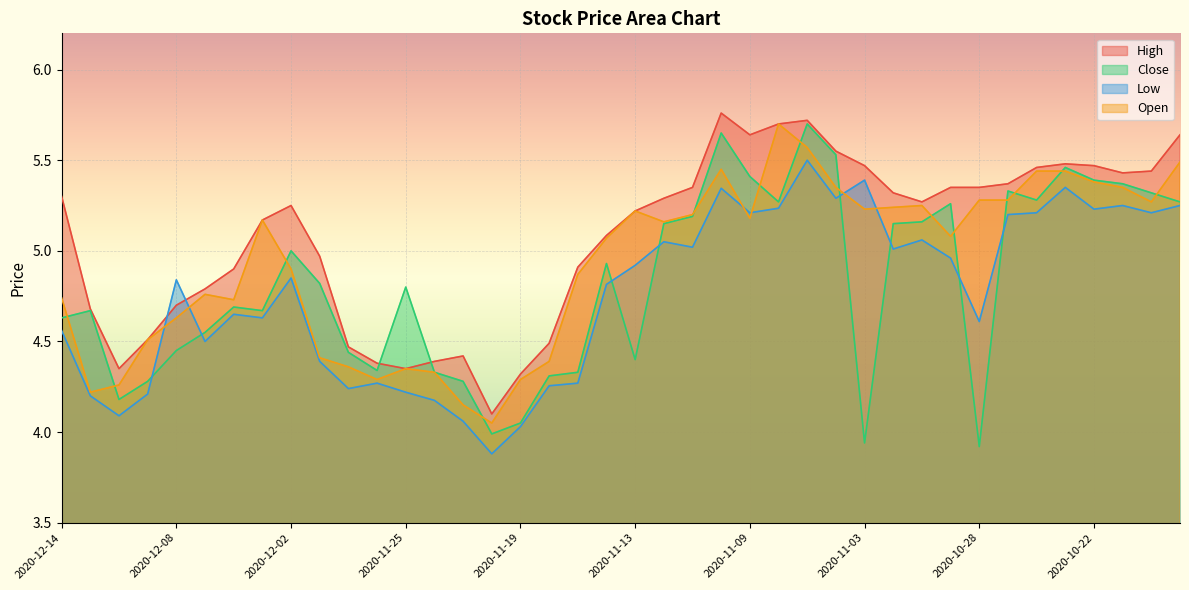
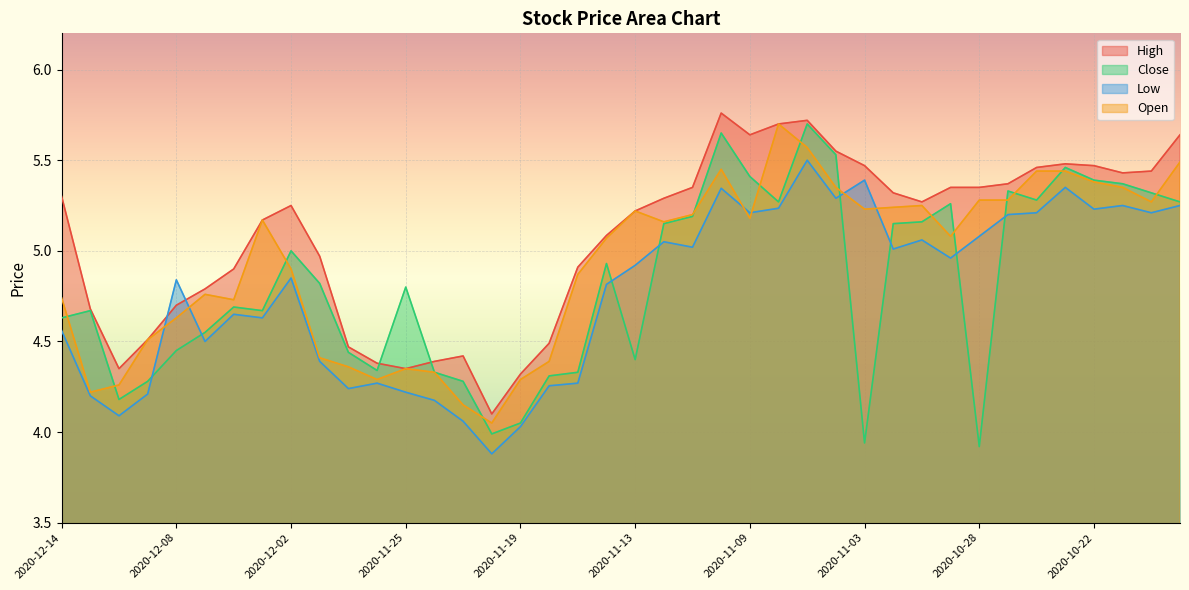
  {
    "High": {
      "2020-12-14": 5.30,
      "2020-12-08": 4.70,
      "2020-12-02": 5.25,
      "2020-11-19": 4.32,
      "2020-11-09": 5.64,
      "2020-11-03": 5.47,
      "2020-10-28": 5.35,
      "2020-10-22": 5.47
    },
    "Close": {
      "2020-12-14": 4.63,
      "2020-12-08": 4.45,
      "2020-12-02": 5.00,
      "2020-11-25": 4.80,
      "2020-11-19": 4.05,
      "2020-11-13": 4.40,
      "2020-11-09": 5.41,
      "2020-11-03": 3.94,
      "2020-10-28": 3.92
    },
    "Low": {
      "2020-12-14": 4.56,
      "2020-12-08": 4.84,
      "2020-12-02": 4.85,
      "2020-11-25": 4.22,
      "2020-11-19": 4.03,
      "2020-11-13": 4.92,
      "2020-11-09": 5.21,
      "2020-11-03": 5.39,
-     "2020-10-28": 4.61,
+     "2020-10-28": 5.08,
      "2020-10-22": 5.23
    },
    "Open": {
      "2020-12-14": 4.74,
      "2020-12-08": 4.63,
      "2020-12-02": 4.90,
      "2020-11-19": 4.29,
      "2020-11-09": 5.18,
      "2020-11-03": 5.23,
      "2020-10-28": 5.28
    }
  }
